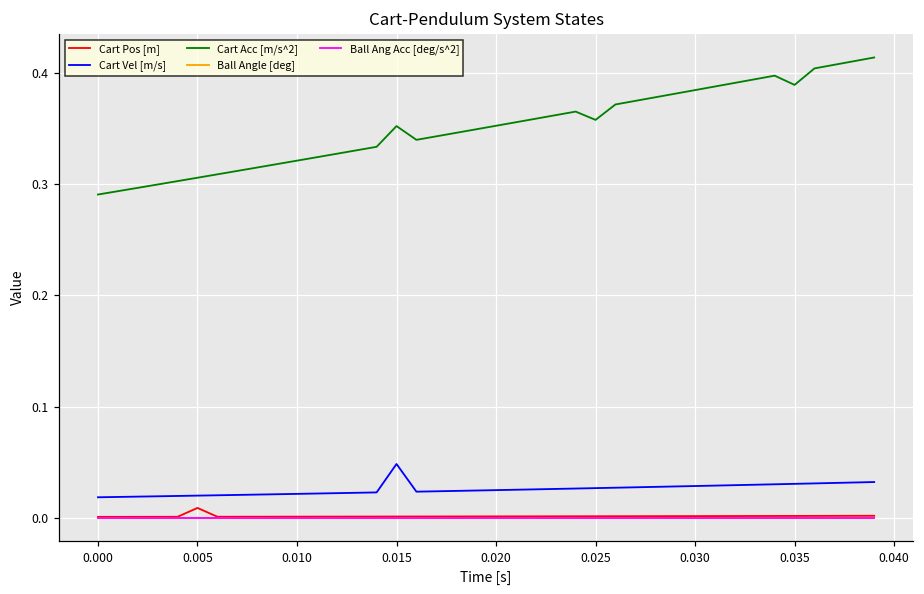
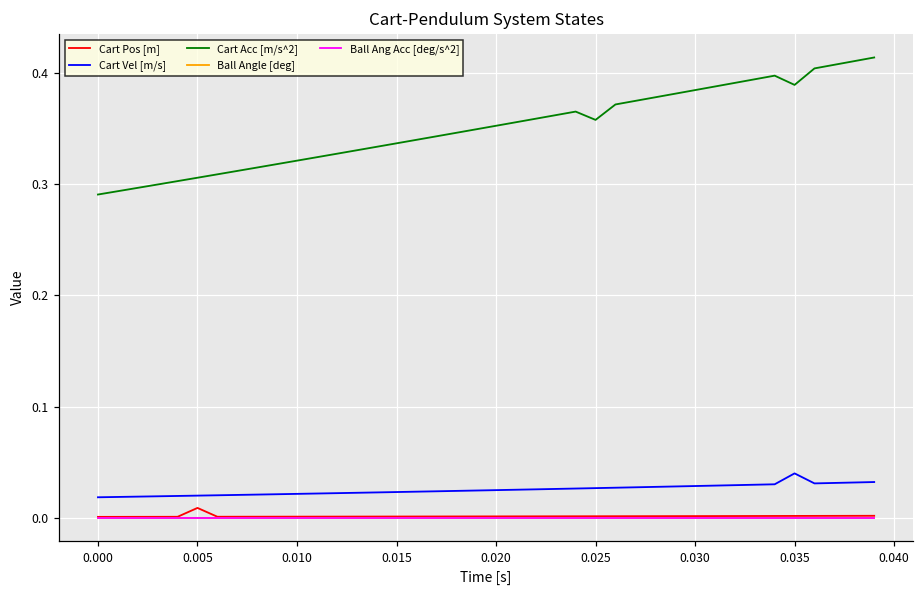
  {
    "Cart Pos [m]": {
      "0.005": 0.009
    },
    "Cart Vel [m/s]": {
      "0.000": 0.019,
      "0.005": 0.020,
      "0.010": 0.022,
-     "0.015": 0.048,
+     "0.015": 0.023,
      "0.020": 0.025,
      "0.025": 0.027,
      "0.030": 0.029,
-     "0.035": 0.031
+     "0.035": 0.040
    },
    "Cart Acc [m/s^2]": {
      "0.000": 0.291,
      "0.005": 0.306,
      "0.010": 0.321,
-     "0.015": 0.352,
+     "0.015": 0.337,
      "0.020": 0.352,
      "0.025": 0.358,
      "0.030": 0.384,
      "0.035": 0.389
    },
    "Ball Ang Acc [deg/s^2]": {
      "0.005": 0.000
    }
  }
